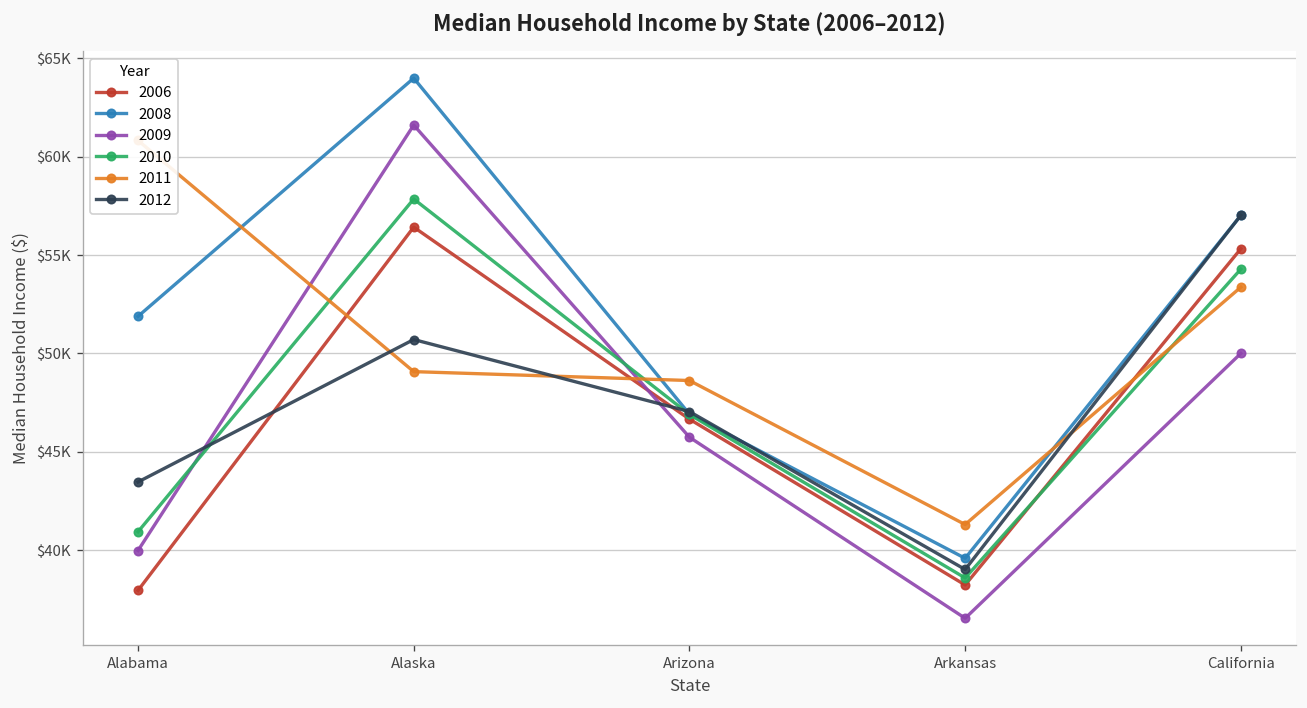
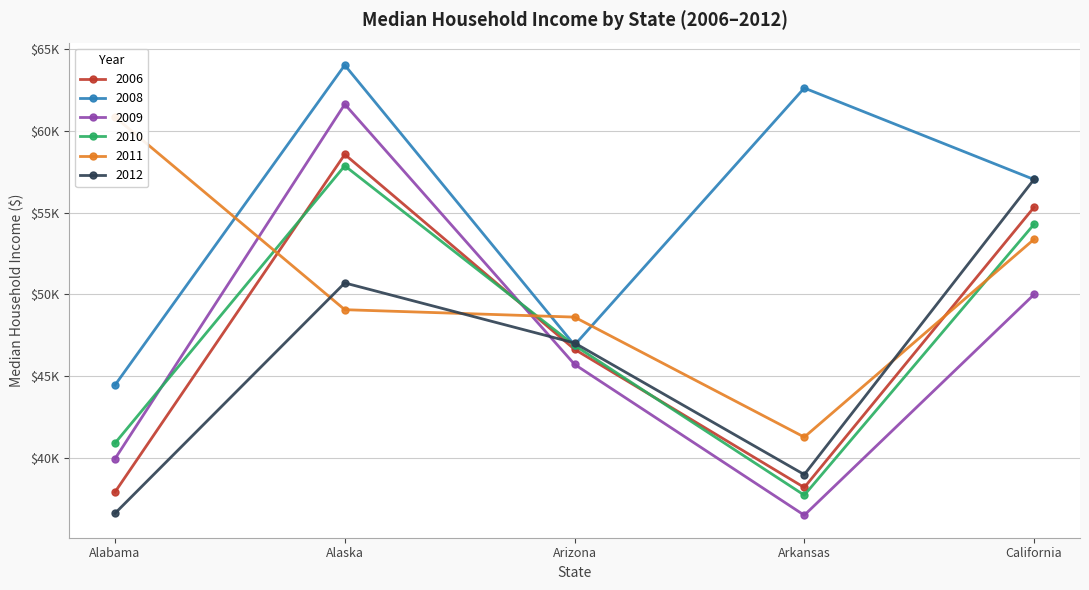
  {
    "2006": {
      "Alabama": "$38000",
-     "Alaska": "$56400",
+     "Alaska": "$58500",
      "Arizona": "$46700",
      "Arkansas": "$38200",
      "California": "$55300"
    },
    "2008": {
-     "Alabama": "$51900",
+     "Alabama": "$44500",
      "Alaska": "$64000",
-     "Arkansas": "$39600"
+     "Arkansas": "$62600"
    },
    "2009": {
      "Alabama": "$40000",
      "Alaska": "$61600",
      "Arizona": "$45700",
      "Arkansas": "$36500",
      "California": "$50000"
    },
    "2010": {
      "Alabama": "$40900",
      "Alaska": "$57800",
-     "Arkansas": "$38600",
+     "Arkansas": "$37800",
      "California": "$54300"
    },
    "2011": {
      "Alaska": "$49100",
      "Arizona": "$48600",
      "Arkansas": "$41300",
      "California": "$53400"
    },
    "2012": {
-     "Alabama": "$43500",
+     "Alabama": "$36700",
      "Alaska": "$50700",
      "Arkansas": "$39000"
    }
  }
